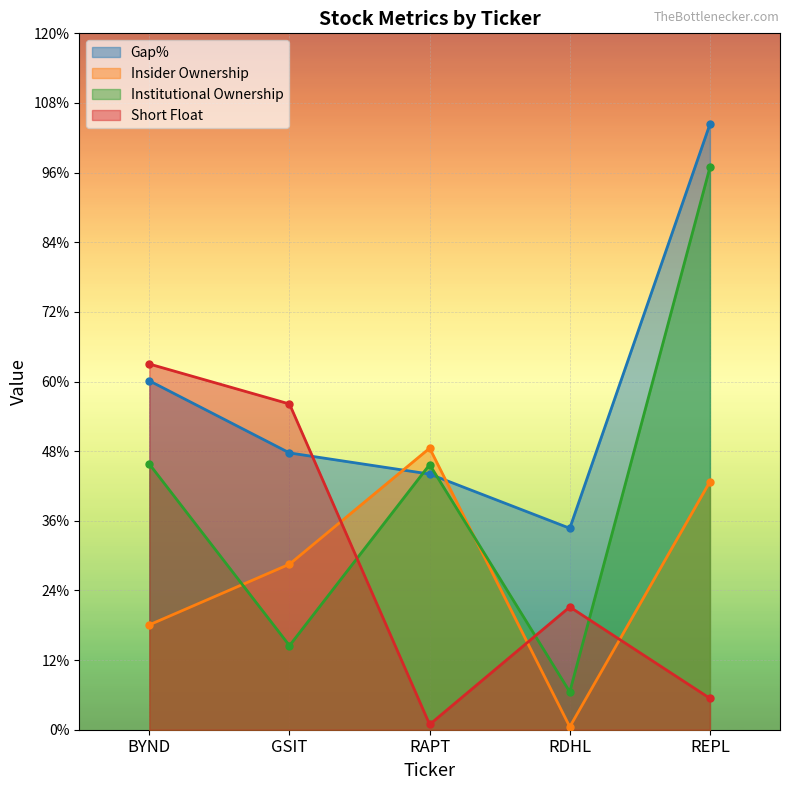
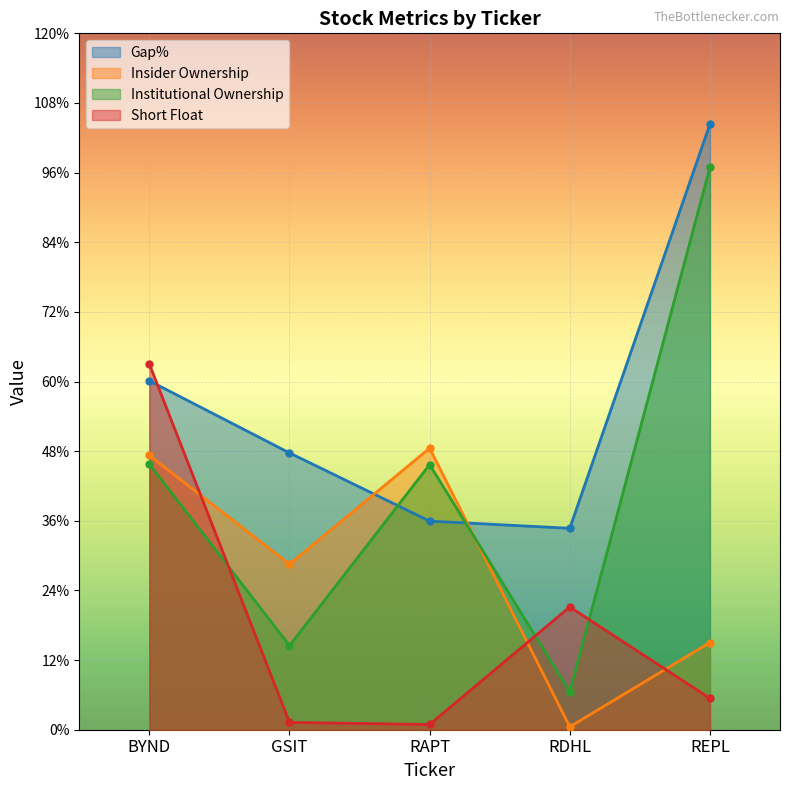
  {
    "Gap%": {
      "BYND": "60%",
      "GSIT": "48%",
-     "RAPT": "44%",
+     "RAPT": "36%",
      "RDHL": "35%",
      "REPL": "104%"
    },
    "Insider Ownership": {
-     "BYND": "18%",
+     "BYND": "47%",
      "GSIT": "28%",
      "RAPT": "48%",
      "RDHL": "1%",
-     "REPL": "43%"
+     "REPL": "15%"
    },
    "Institutional Ownership": {
      "BYND": "46%",
      "GSIT": "14%",
      "RAPT": "46%",
      "RDHL": "7%",
      "REPL": "97%"
    },
    "Short Float": {
      "BYND": "63%",
-     "GSIT": "56%",
+     "GSIT": "1%",
      "RAPT": "1%",
      "RDHL": "21%",
      "REPL": "5%"
    }
  }
